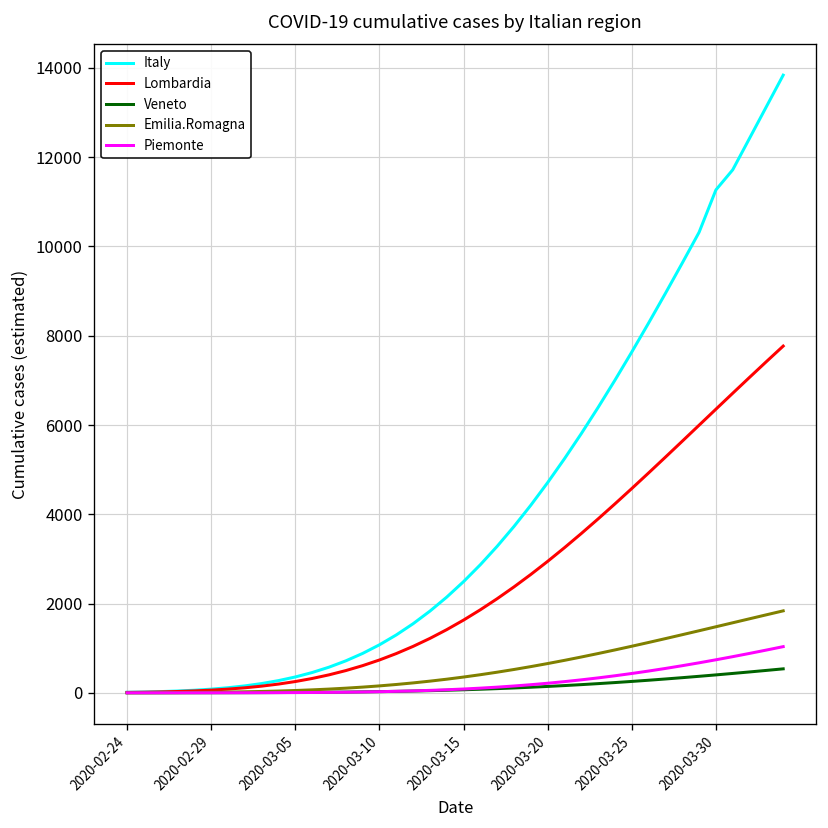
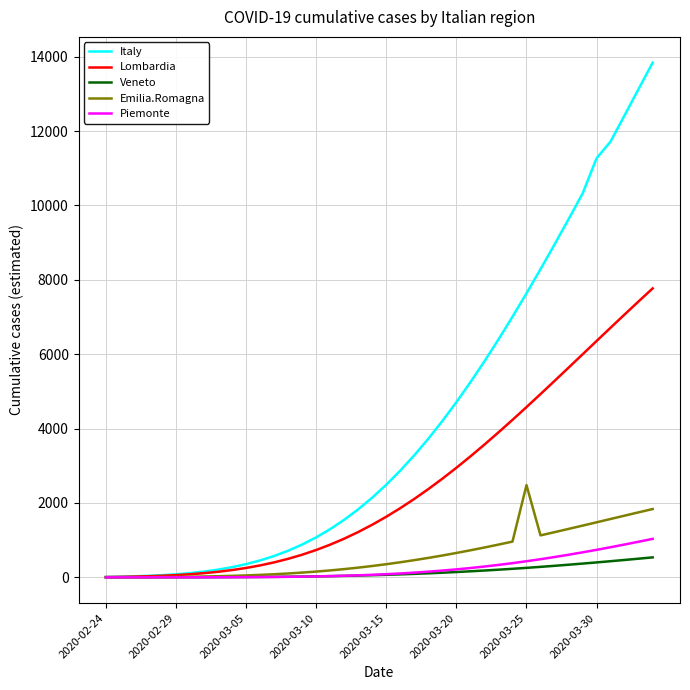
  {
    "Italy": {
      "2020-03-05": 400,
      "2020-03-10": 1100,
      "2020-03-15": 2500,
      "2020-03-20": 4700,
      "2020-03-25": 7600,
      "2020-03-30": 11300
    },
    "Lombardia": {
      "2020-03-05": 300,
      "2020-03-10": 700,
      "2020-03-15": 1600,
      "2020-03-20": 2900,
      "2020-03-25": 4600,
      "2020-03-30": 6400
    },
    "Veneto": {
      "2020-03-20": 100,
      "2020-03-25": 300,
      "2020-03-30": 400
    },
    "Emilia.Romagna": {
      "2020-03-10": 200,
      "2020-03-15": 400,
      "2020-03-20": 700,
-     "2020-03-25": 1000,
+     "2020-03-25": 2500,
      "2020-03-30": 1500
    },
    "Piemonte": {
      "2020-03-20": 200,
      "2020-03-25": 400,
      "2020-03-30": 700
    }
  }
